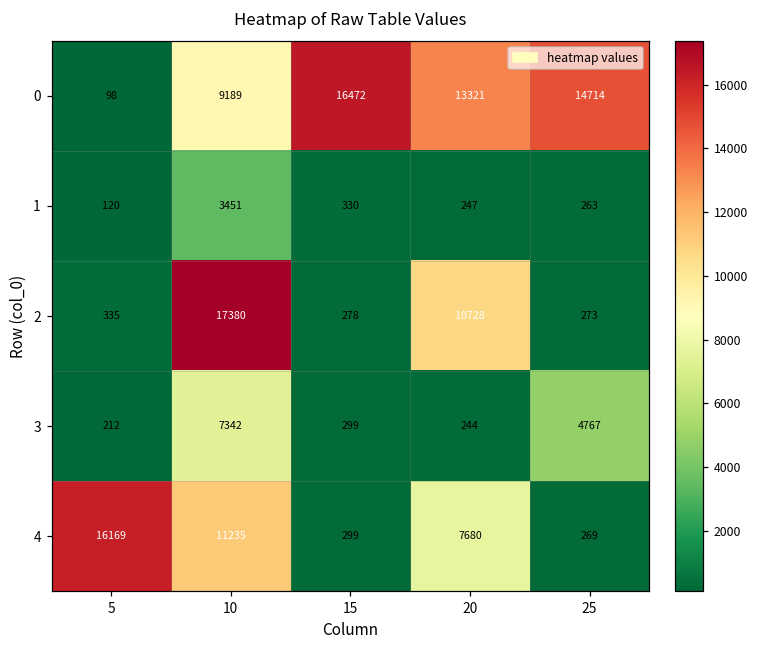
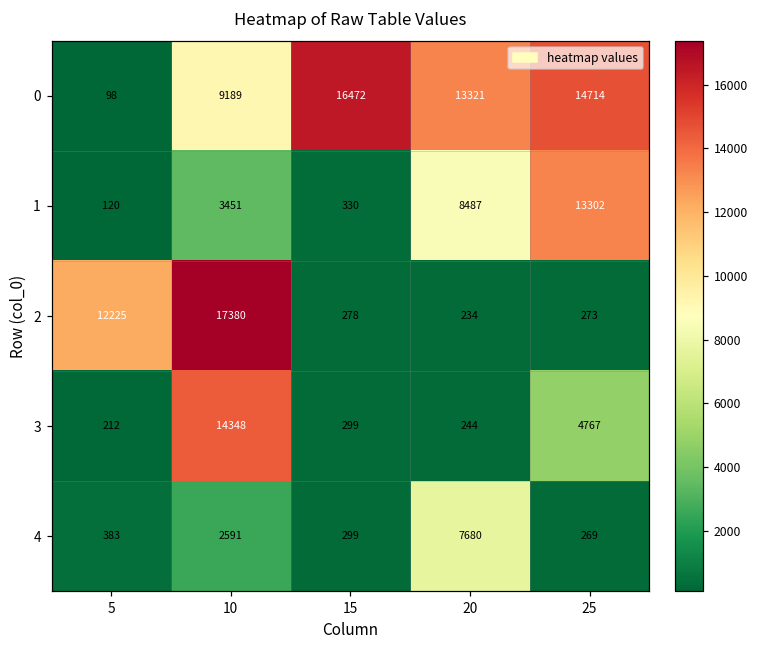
  {
    "0": {
      "5": 98,
      "10": 9189,
      "15": 16472,
      "20": 13321,
      "25": 14714
    },
    "1": {
      "5": 120,
      "10": 3451,
      "15": 330,
-     "20": 247,
-     "25": 263
+     "20": 8487,
+     "25": 13302
    },
    "2": {
-     "5": 335,
+     "5": 12225,
      "10": 17380,
      "15": 278,
-     "20": 10728,
+     "20": 234,
      "25": 273
    },
    "3": {
      "5": 212,
-     "10": 7342,
+     "10": 14348,
      "15": 299,
      "20": 244,
      "25": 4767
    },
    "4": {
-     "5": 16169,
-     "10": 11235,
+     "5": 383,
+     "10": 2591,
      "15": 299,
      "20": 7680,
      "25": 269
    }
  }
